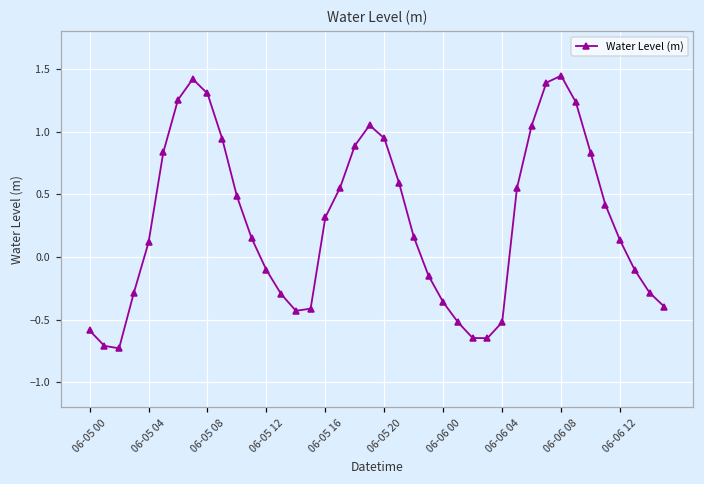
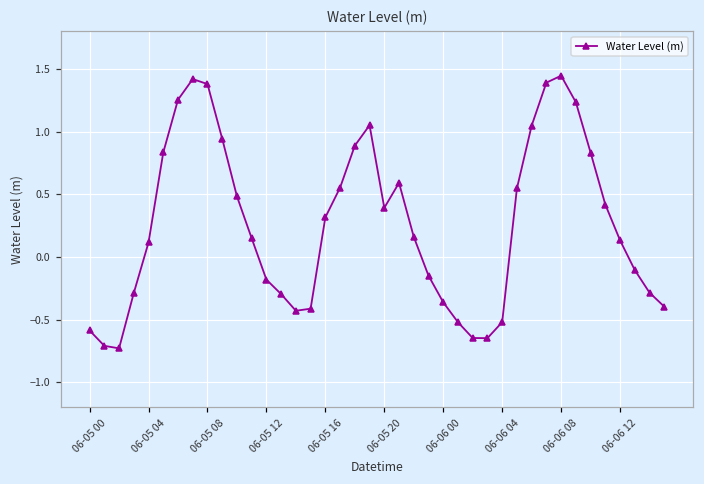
  {
    "06-05 00": -0.59,
    "06-05 04": 0.12,
-   "06-05 08": 1.30,
-   "06-05 12": -0.10,
+   "06-05 08": 1.38,
+   "06-05 12": -0.18,
    "06-05 16": 0.32,
-   "06-05 20": 0.95,
+   "06-05 20": 0.39,
    "06-06 00": -0.36,
    "06-06 04": -0.52,
    "06-06 08": 1.45,
    "06-06 12": 0.13
  }
